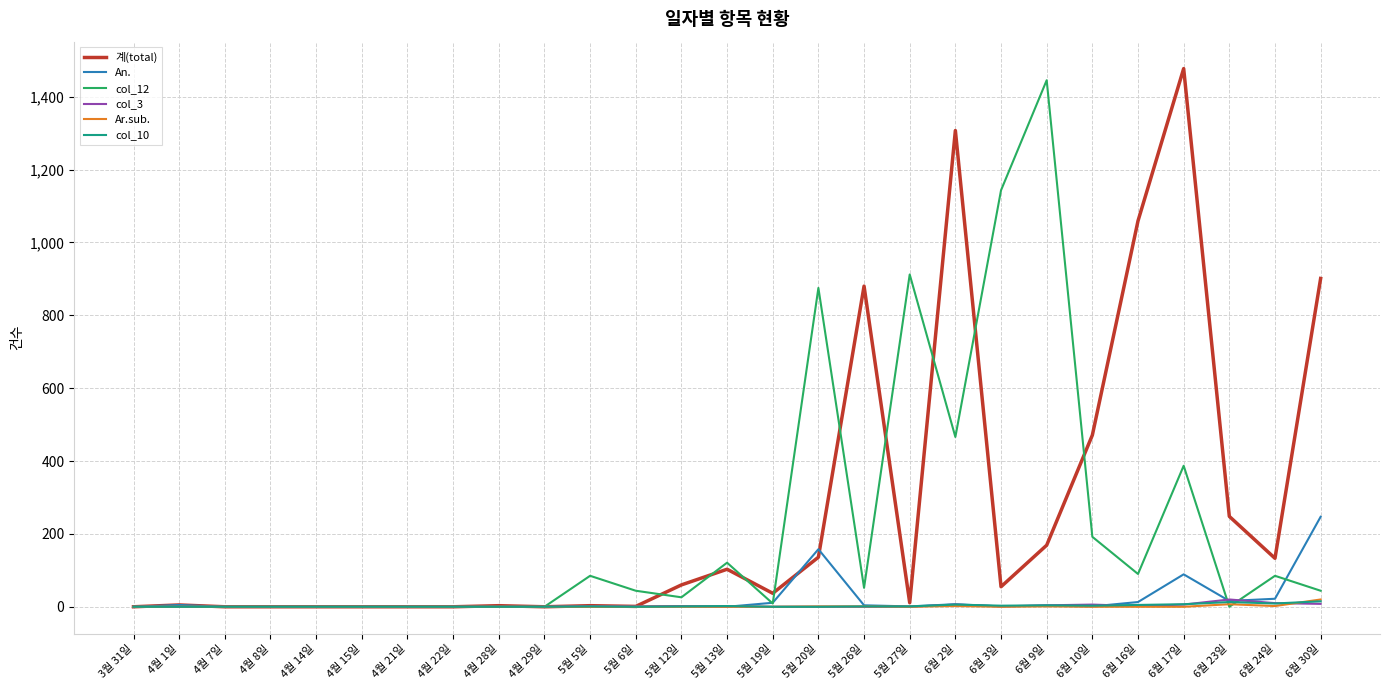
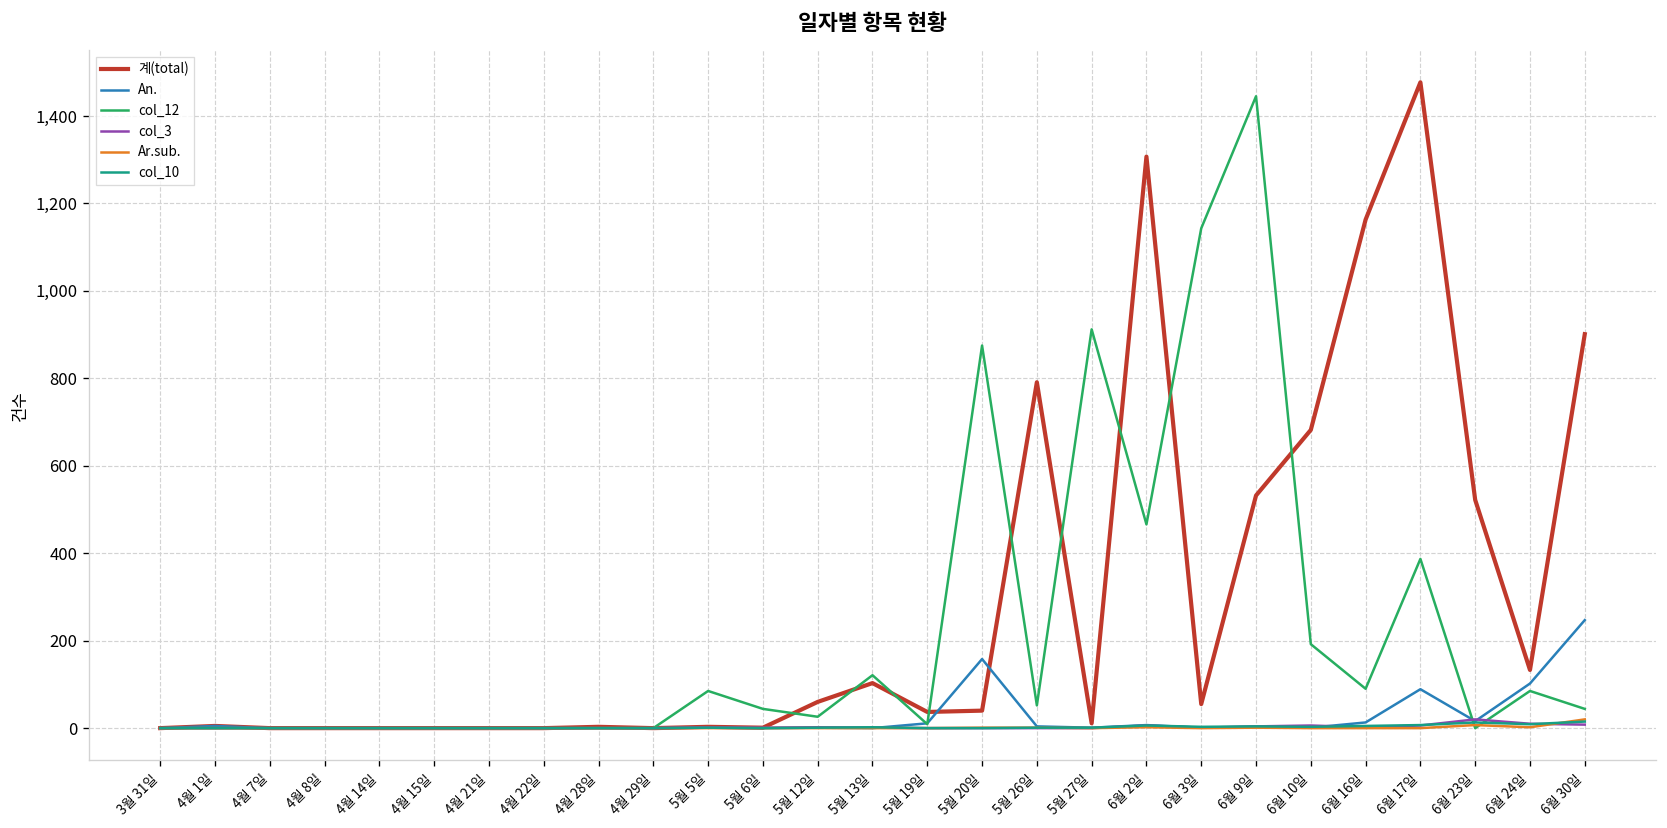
  {
    "계(total)": {
      "5월 12일": "60",
      "5월 13일": "100",
      "5월 19일": "40",
-     "5월 20일": "140",
-     "5월 26일": "880",
+     "5월 20일": "40",
+     "5월 26일": "790",
      "5월 27일": "10",
      "6월 2일": "1,310",
      "6월 3일": "60",
-     "6월 9일": "170",
-     "6월 10일": "470",
-     "6월 16일": "1,060",
+     "6월 9일": "530",
+     "6월 10일": "680",
+     "6월 16일": "1,160",
      "6월 17일": "1,480",
-     "6월 23일": "250",
+     "6월 23일": "520",
      "6월 24일": "130",
      "6월 30일": "900"
    },
    "An.": {
      "5월 20일": "160",
      "6월 16일": "10",
      "6월 17일": "90",
-     "6월 24일": "20",
+     "6월 24일": "100",
      "6월 30일": "250"
    },
    "col_3": {
      "6월 30일": "10"
    }
  }
